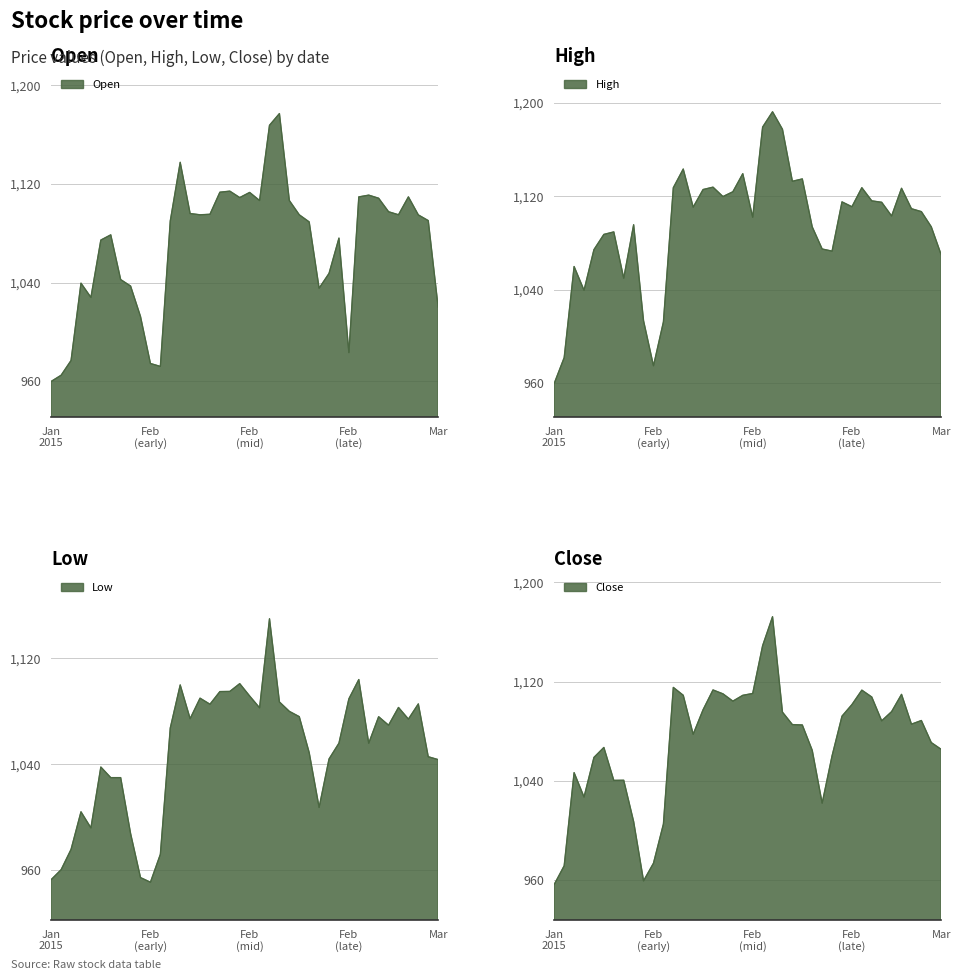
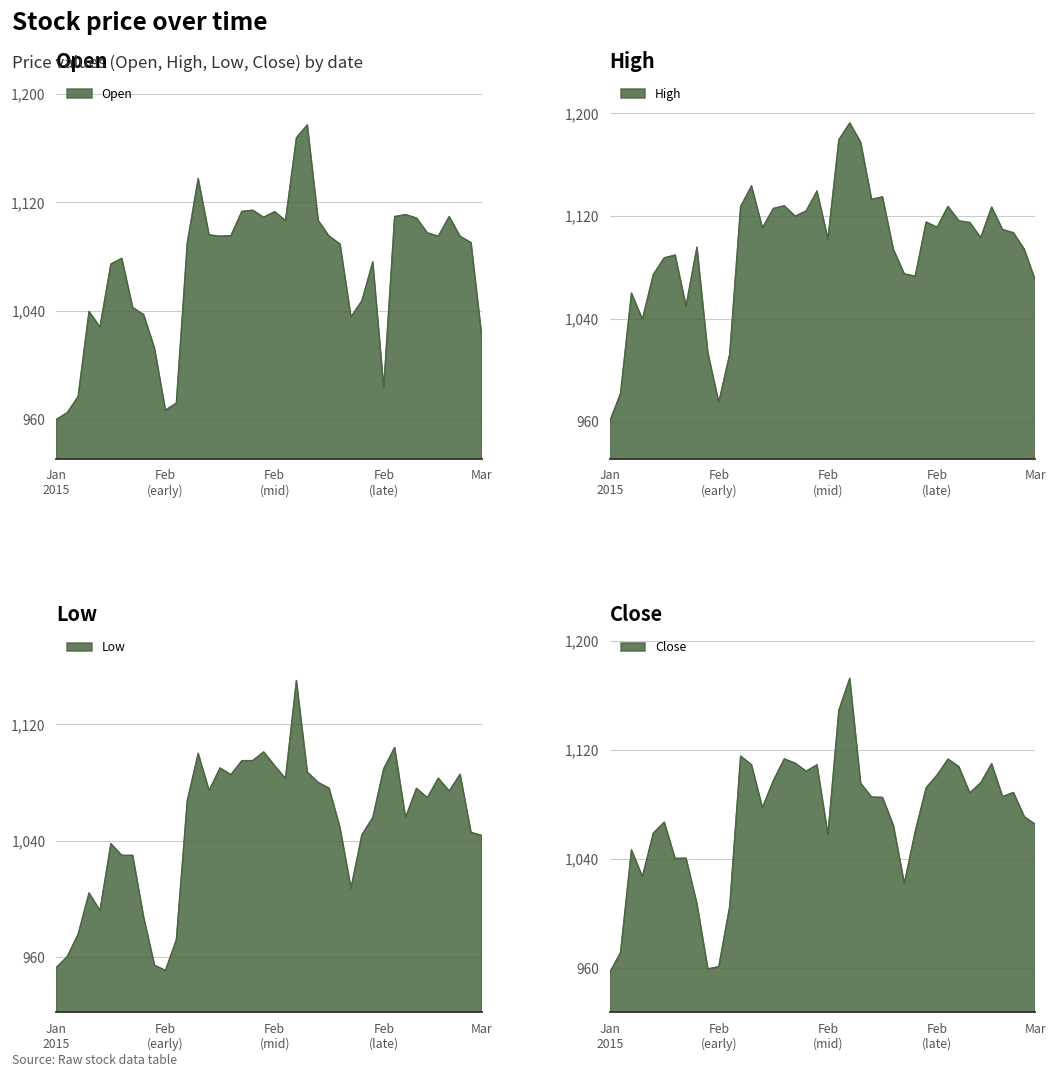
  {
    "Open": {
      "Jan 2015": "960",
-     "Feb (early)": "975",
+     "Feb (early)": "967",
      "Feb (mid)": "1,113",
      "Feb (late)": "983",
      "Mar": "1,020"
    },
    "High": {
      "Jan 2015": "960",
      "Feb (early)": "975",
      "Feb (mid)": "1,102",
      "Feb (late)": "1,111",
      "Mar": "1,070"
    },
    "Low": {
      "Jan 2015": "953",
      "Feb (early)": "951",
      "Feb (mid)": "1,092",
      "Feb (late)": "1,090",
      "Mar": "1,044"
    },
    "Close": {
      "Jan 2015": "957",
-     "Feb (early)": "974",
-     "Feb (mid)": "1,110",
+     "Feb (early)": "961",
+     "Feb (mid)": "1,058",
      "Feb (late)": "1,102",
      "Mar": "1,065"
    }
  }
